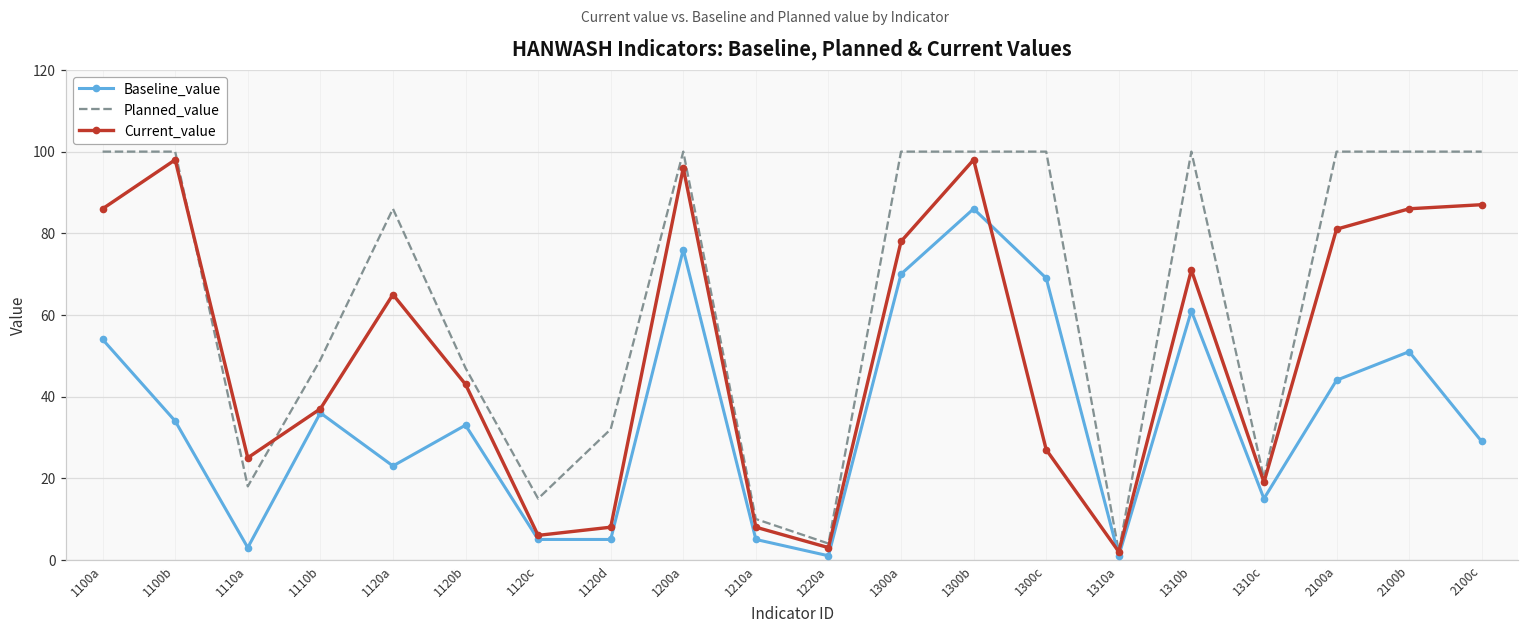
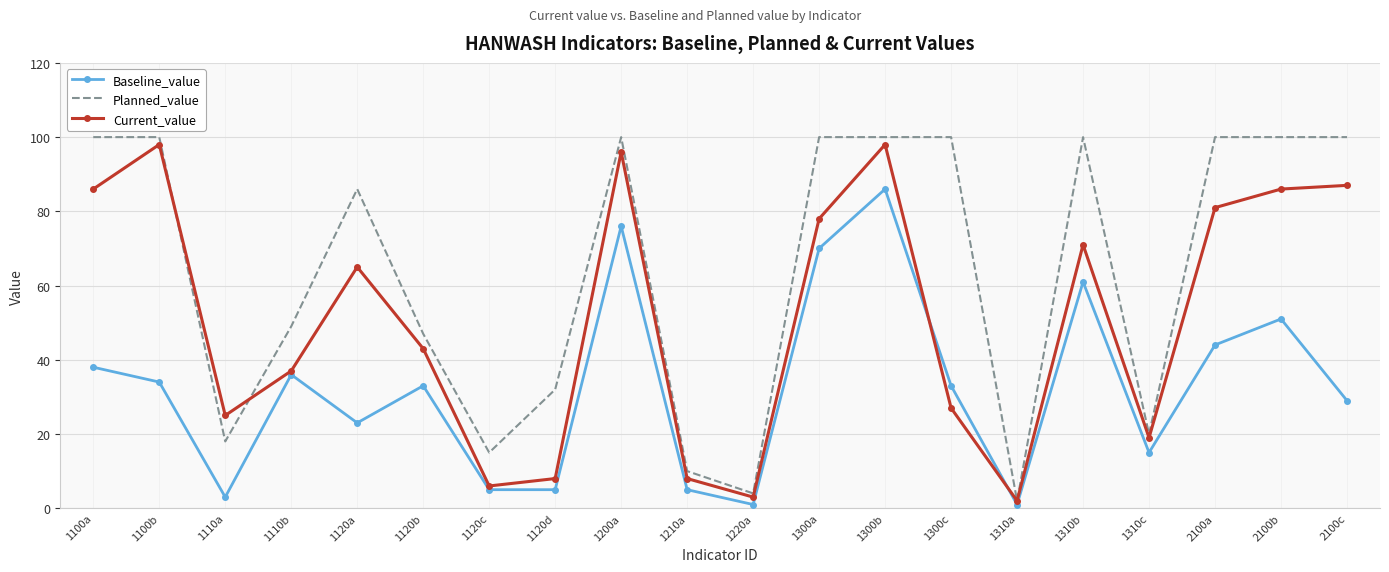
  {
    "Baseline_value": {
-     "1100a": 54,
+     "1100a": 38,
      "1100b": 34,
      "1110a": 3,
      "1110b": 36,
      "1120a": 23,
      "1120b": 33,
      "1120c": 5,
      "1120d": 5,
      "1200a": 76,
      "1210a": 5,
      "1220a": 1,
      "1300a": 70,
      "1300b": 86,
-     "1300c": 69,
+     "1300c": 33,
      "1310a": 1,
      "1310b": 61,
      "1310c": 15,
      "2100a": 44,
      "2100b": 51,
      "2100c": 29
    },
    "Planned_value": {
      "1100a": 100,
      "1100b": 100,
      "1110a": 18,
      "1110b": 49,
      "1120a": 86,
      "1120b": 47,
      "1120c": 15,
      "1120d": 32,
      "1200a": 100,
      "1210a": 10,
      "1220a": 4,
      "1300a": 100,
      "1300b": 100,
      "1300c": 100,
      "1310b": 100,
      "1310c": 20,
      "2100a": 100,
      "2100b": 100,
      "2100c": 100
    },
    "Current_value": {
      "1100a": 86,
      "1100b": 98,
      "1110a": 25,
      "1110b": 37,
      "1120a": 65,
      "1120b": 43,
      "1120c": 6,
      "1120d": 8,
      "1200a": 96,
      "1210a": 8,
      "1220a": 3,
      "1300a": 78,
      "1300b": 98,
      "1300c": 27,
      "1310b": 71,
      "1310c": 19,
      "2100a": 81,
      "2100b": 86,
      "2100c": 87
    }
  }
